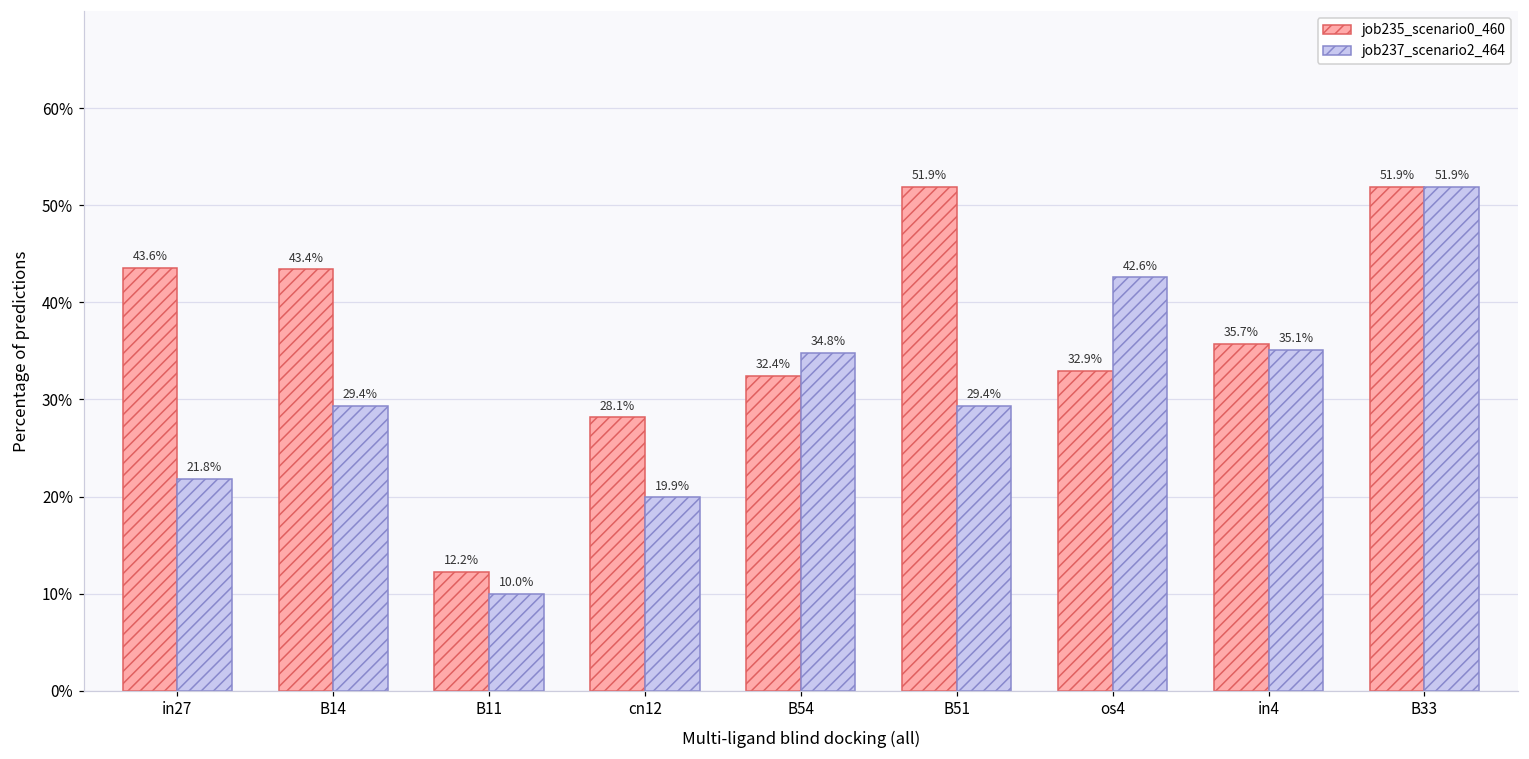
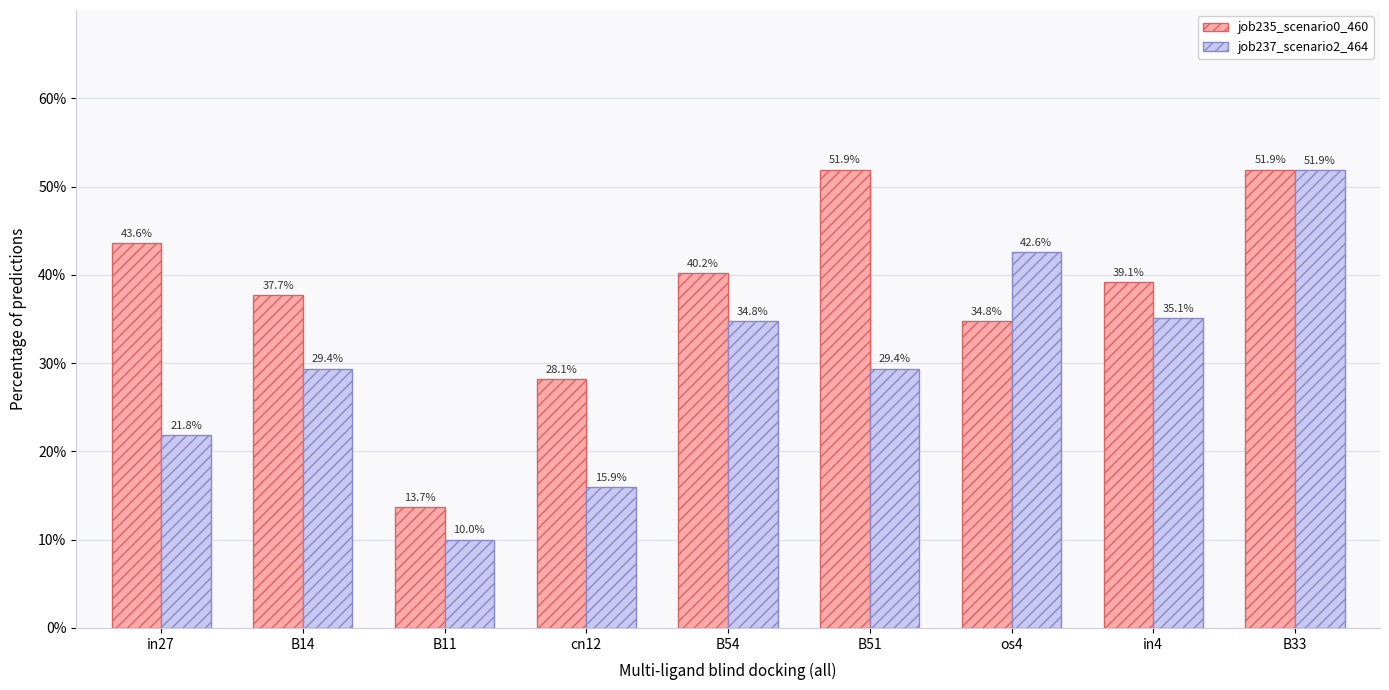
  {
    "job235_scenario0_460": {
      "in27": "43.6%",
-     "B14": "43.4%",
-     "B11": "12.2%",
+     "B14": "37.7%",
+     "B11": "13.7%",
      "cn12": "28.1%",
-     "B54": "32.4%",
+     "B54": "40.2%",
      "B51": "51.9%",
-     "os4": "32.9%",
-     "in4": "35.7%",
+     "os4": "34.8%",
+     "in4": "39.1%",
      "B33": "51.9%"
    },
    "job237_scenario2_464": {
      "in27": "21.8%",
      "B14": "29.4%",
      "B11": "10.0%",
-     "cn12": "19.9%",
+     "cn12": "15.9%",
      "B54": "34.8%",
      "B51": "29.4%",
      "os4": "42.6%",
      "in4": "35.1%",
      "B33": "51.9%"
    }
  }
